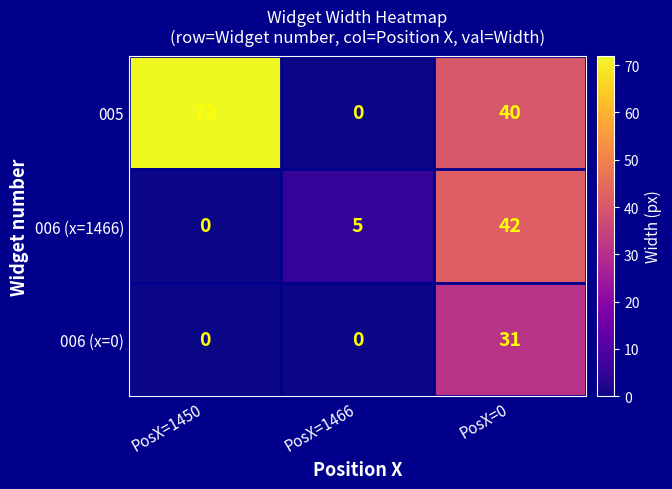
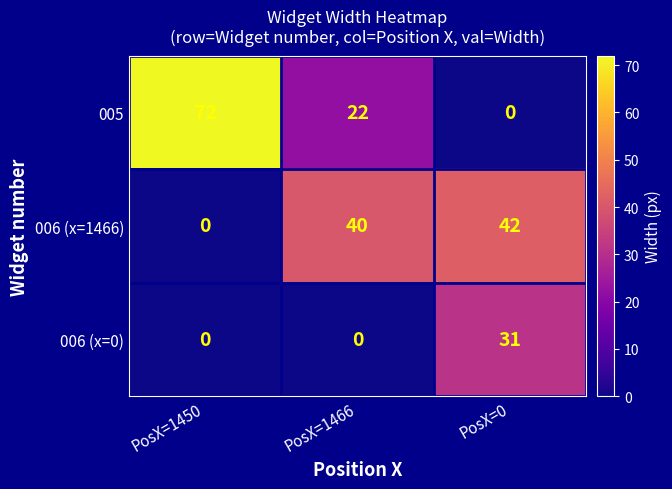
  {
    "005": {
-     "PosX=1466": 0,
-     "PosX=0": 40
+     "PosX=1466": 22,
+     "PosX=0": 0
    },
    "006 (x=1466)": {
      "PosX=1450": 0,
-     "PosX=1466": 5,
+     "PosX=1466": 40,
      "PosX=0": 42
    },
    "006 (x=0)": {
      "PosX=1450": 0,
      "PosX=1466": 0,
      "PosX=0": 31
    }
  }
